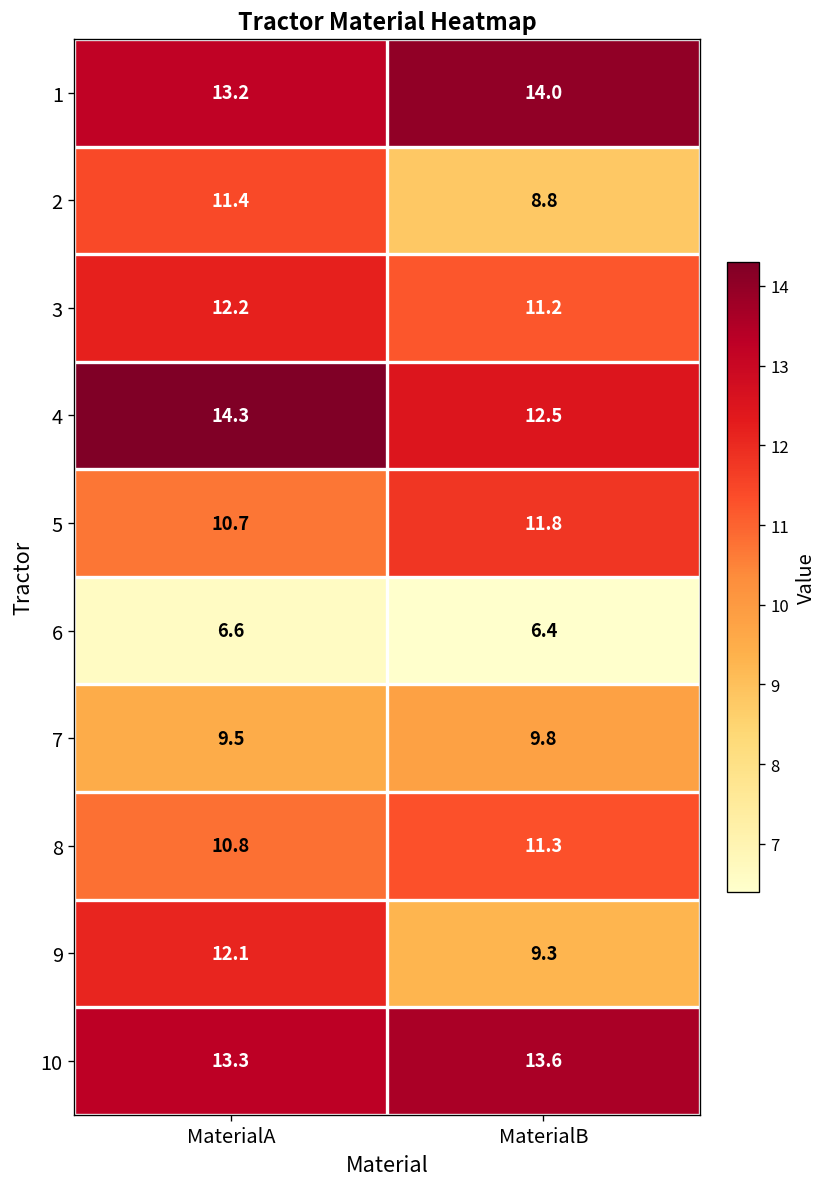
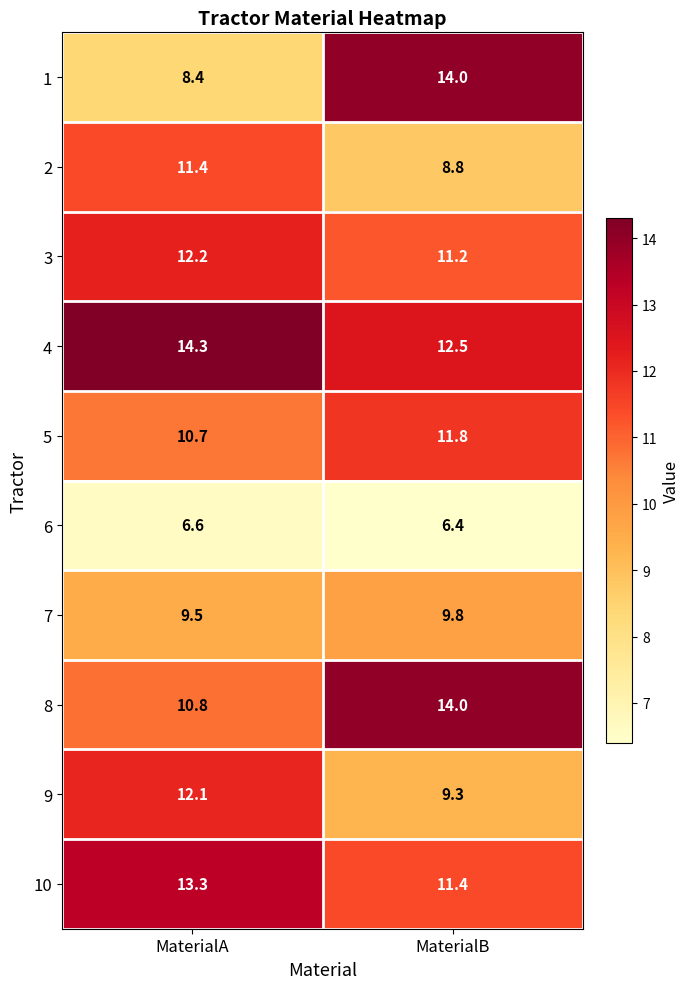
  {
    "1": {
-     "MaterialA": 13.2,
+     "MaterialA": 8.4,
      "MaterialB": 14.0
    },
    "2": {
      "MaterialA": 11.4,
      "MaterialB": 8.8
    },
    "3": {
      "MaterialA": 12.2,
      "MaterialB": 11.2
    },
    "4": {
      "MaterialA": 14.3,
      "MaterialB": 12.5
    },
    "5": {
      "MaterialA": 10.7,
      "MaterialB": 11.8
    },
    "6": {
      "MaterialA": 6.6,
      "MaterialB": 6.4
    },
    "7": {
      "MaterialA": 9.5,
      "MaterialB": 9.8
    },
    "8": {
      "MaterialA": 10.8,
-     "MaterialB": 11.3
+     "MaterialB": 14.0
    },
    "9": {
      "MaterialA": 12.1,
      "MaterialB": 9.3
    },
    "10": {
      "MaterialA": 13.3,
-     "MaterialB": 13.6
+     "MaterialB": 11.4
    }
  }
